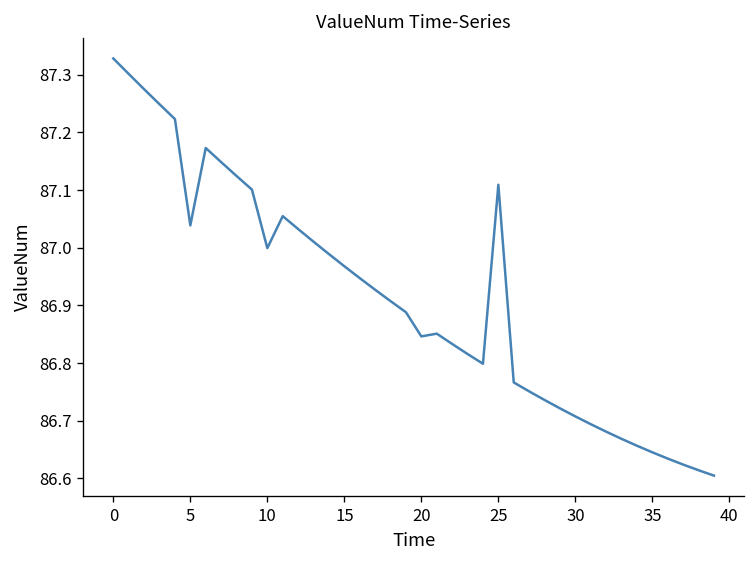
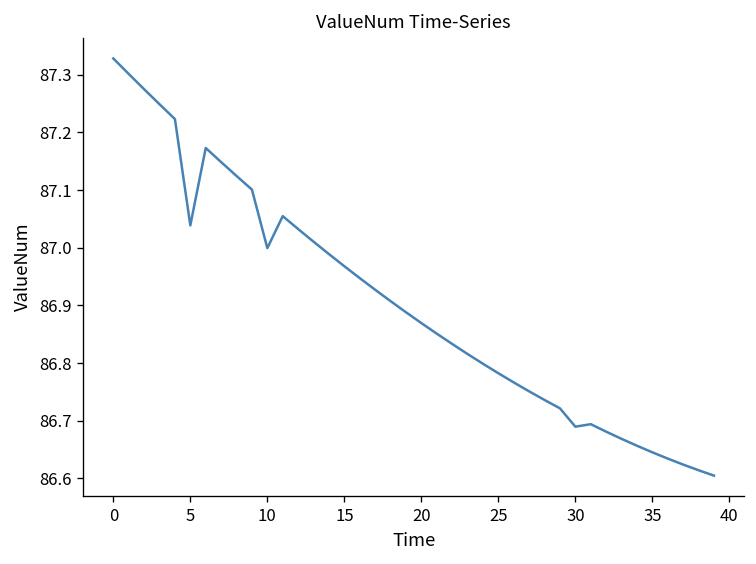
  {
    "0": 87.33,
    "5": 87.04,
    "10": 87.00,
    "15": 86.97,
-   "20": 86.85,
-   "25": 87.11,
-   "30": 86.71,
+   "20": 86.87,
+   "25": 86.78,
+   "30": 86.69,
    "35": 86.65
  }
